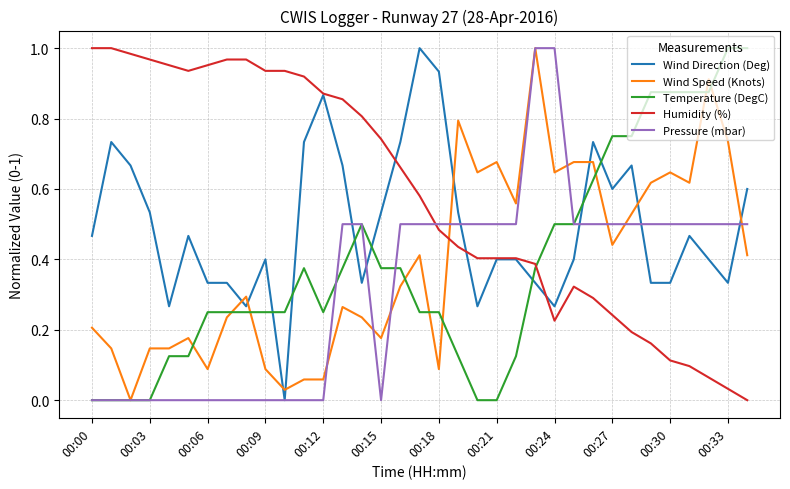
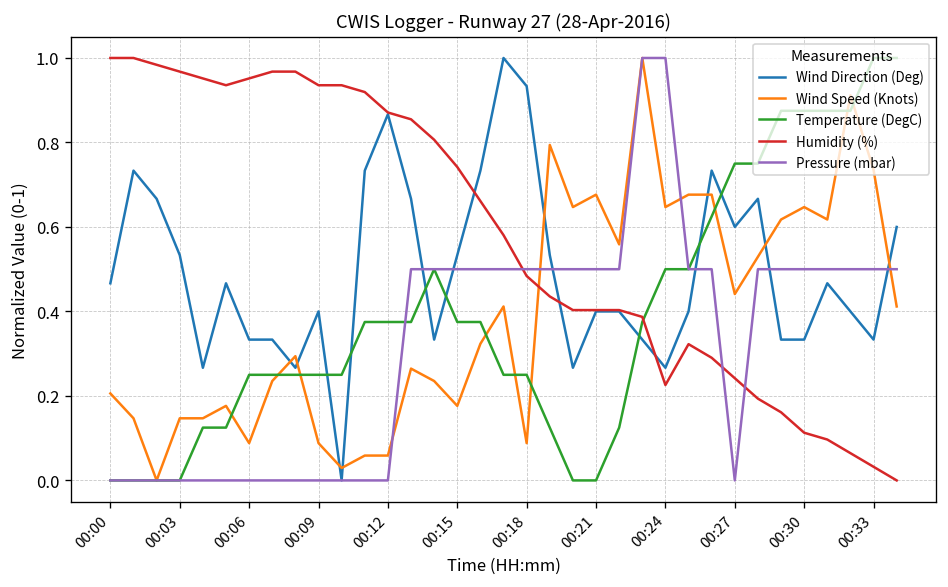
  {
    "Wind Direction (Deg)": {
      "00:00": 0.47,
      "00:03": 0.53,
      "00:06": 0.33,
      "00:09": 0.40,
      "00:15": 0.53,
      "00:18": 0.93,
      "00:24": 0.27,
      "00:27": 0.60,
      "00:30": 0.33,
      "00:33": 0.33
    },
    "Wind Speed (Knots)": {
      "00:00": 0.21,
      "00:03": 0.15,
      "00:06": 0.09,
      "00:09": 0.09,
      "00:12": 0.06,
      "00:15": 0.18,
      "00:18": 0.09,
      "00:21": 0.68,
      "00:24": 0.65,
      "00:27": 0.44,
      "00:30": 0.65,
      "00:33": 0.74
    },
    "Temperature (DegC)": {
      "00:06": 0.25,
      "00:09": 0.25,
-     "00:12": 0.25,
+     "00:12": 0.37,
      "00:15": 0.37,
      "00:18": 0.25,
      "00:21": 0.00,
      "00:24": 0.50,
      "00:27": 0.75
    },
    "Humidity (%)": {
      "00:00": 1.00,
      "00:03": 0.97,
      "00:06": 0.95,
      "00:09": 0.94,
      "00:15": 0.74,
      "00:18": 0.48,
      "00:24": 0.23,
      "00:27": 0.24,
      "00:30": 0.11,
      "00:33": 0.03
    },
    "Pressure (mbar)": {
      "00:06": 0.00,
      "00:09": 0.00,
      "00:12": 0.00,
-     "00:15": 0.00,
+     "00:15": 0.50,
      "00:18": 0.50,
      "00:21": 0.50,
      "00:24": 1.00,
-     "00:27": 0.50,
+     "00:27": 0.00,
      "00:30": 0.50,
      "00:33": 0.50
    }
  }
